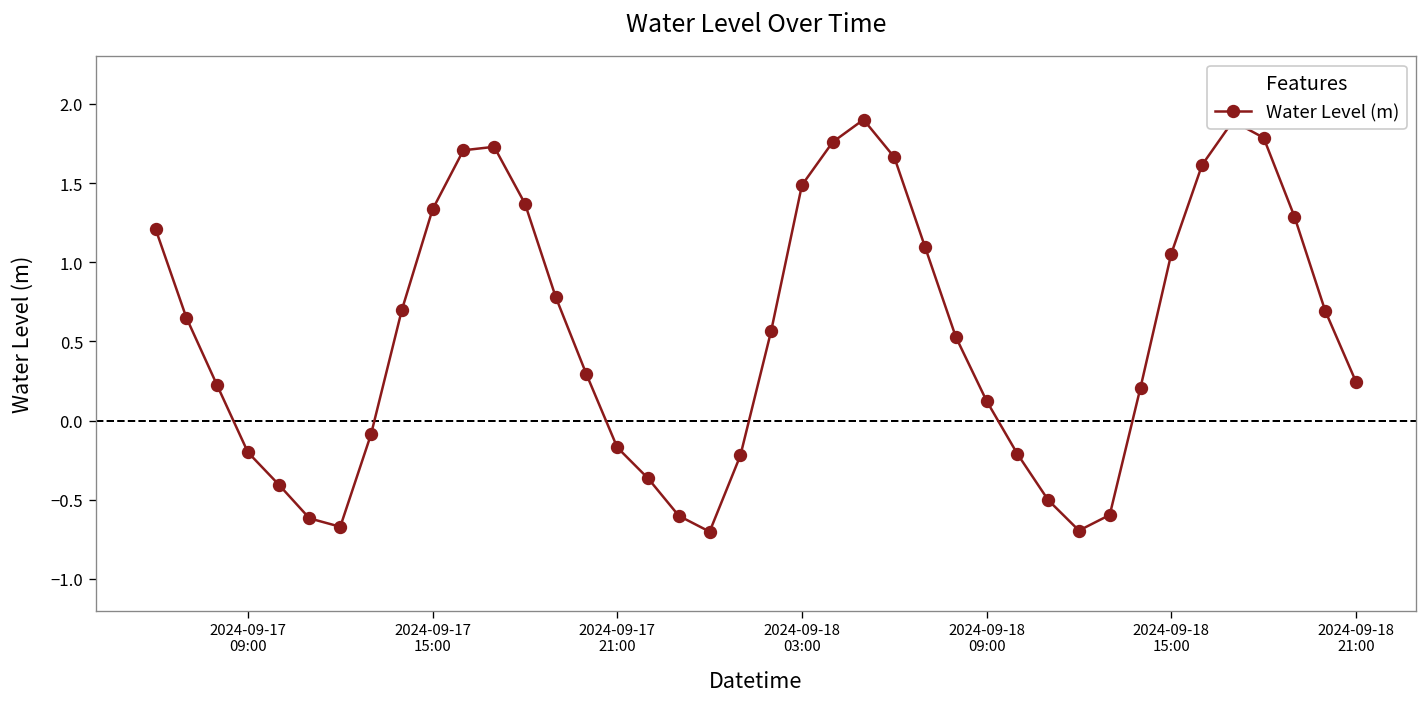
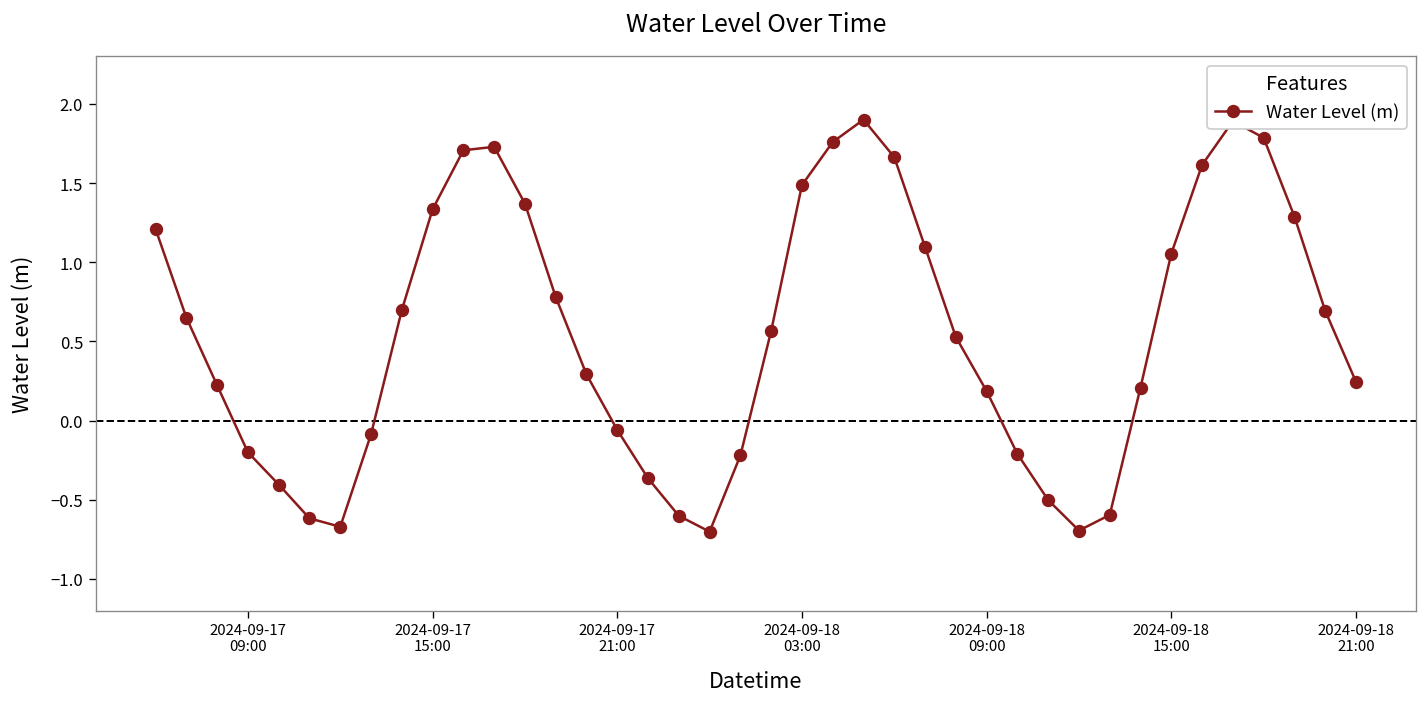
  {
    "2024-09-17 09:00": -0.20,
    "2024-09-17 15:00": 1.33,
-   "2024-09-17 21:00": -0.17,
+   "2024-09-17 21:00": -0.06,
    "2024-09-18 03:00": 1.49,
-   "2024-09-18 09:00": 0.12,
+   "2024-09-18 09:00": 0.19,
    "2024-09-18 15:00": 1.05,
    "2024-09-18 21:00": 0.25
  }
